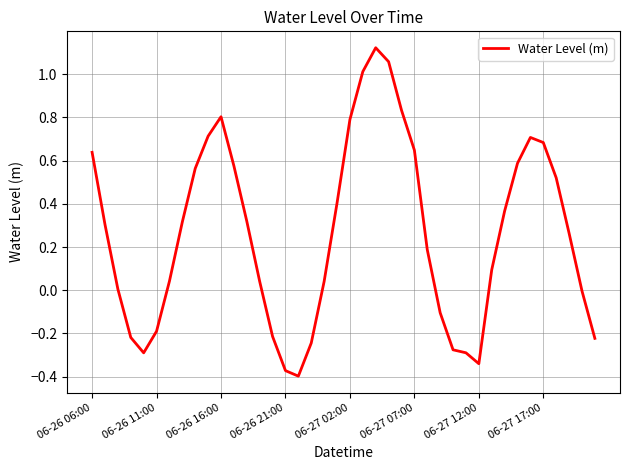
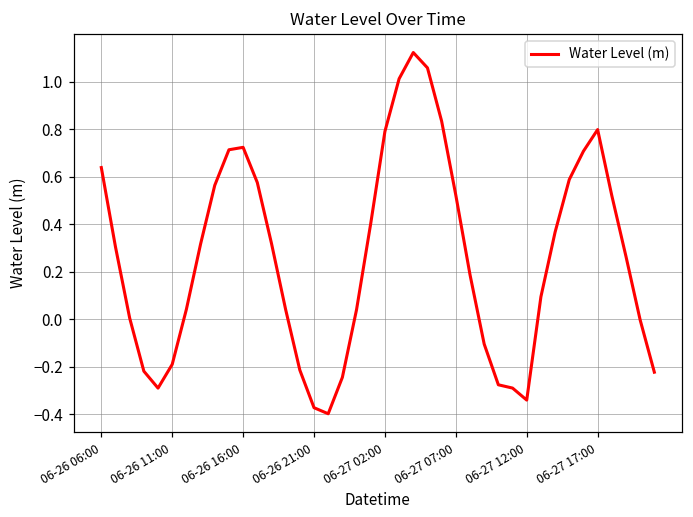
  {
    "06-26 06:00": 0.64,
    "06-26 11:00": -0.19,
-   "06-26 16:00": 0.80,
+   "06-26 16:00": 0.72,
    "06-26 21:00": -0.37,
    "06-27 02:00": 0.79,
-   "06-27 07:00": 0.65,
+   "06-27 07:00": 0.52,
    "06-27 12:00": -0.34,
-   "06-27 17:00": 0.68
+   "06-27 17:00": 0.80
  }
